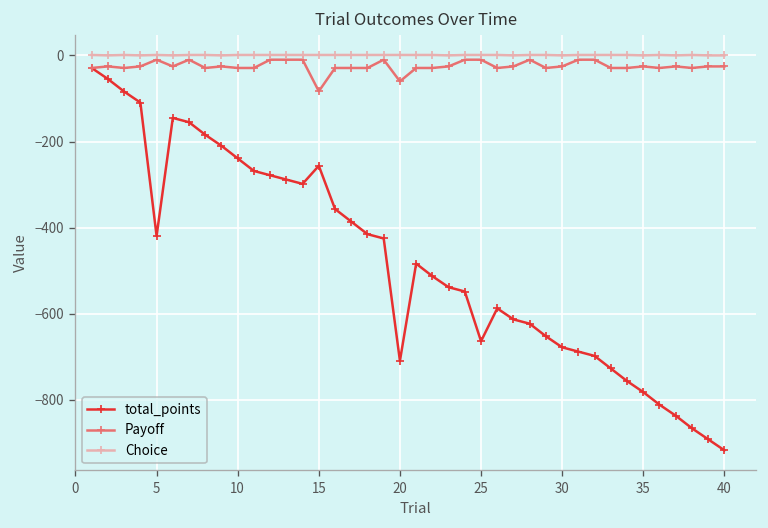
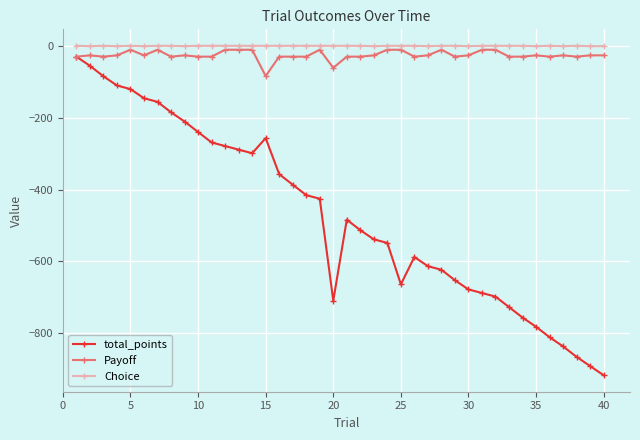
  {
    "total_points": {
-     "5": -420,
+     "5": -120,
      "10": -240,
      "15": -260,
      "20": -710,
      "25": -660,
      "30": -680,
      "35": -780,
      "40": -920
    },
    "Payoff": {
      "5": -10,
      "10": -30,
      "15": -80,
      "20": -60,
      "25": -10,
      "30": -30,
      "35": -30,
      "40": -30
    },
    "Choice": {
      "5": 0,
      "10": 0,
      "15": 0,
      "20": 0,
      "25": 0,
      "30": 0,
      "35": 0,
      "40": 0
    }
  }
